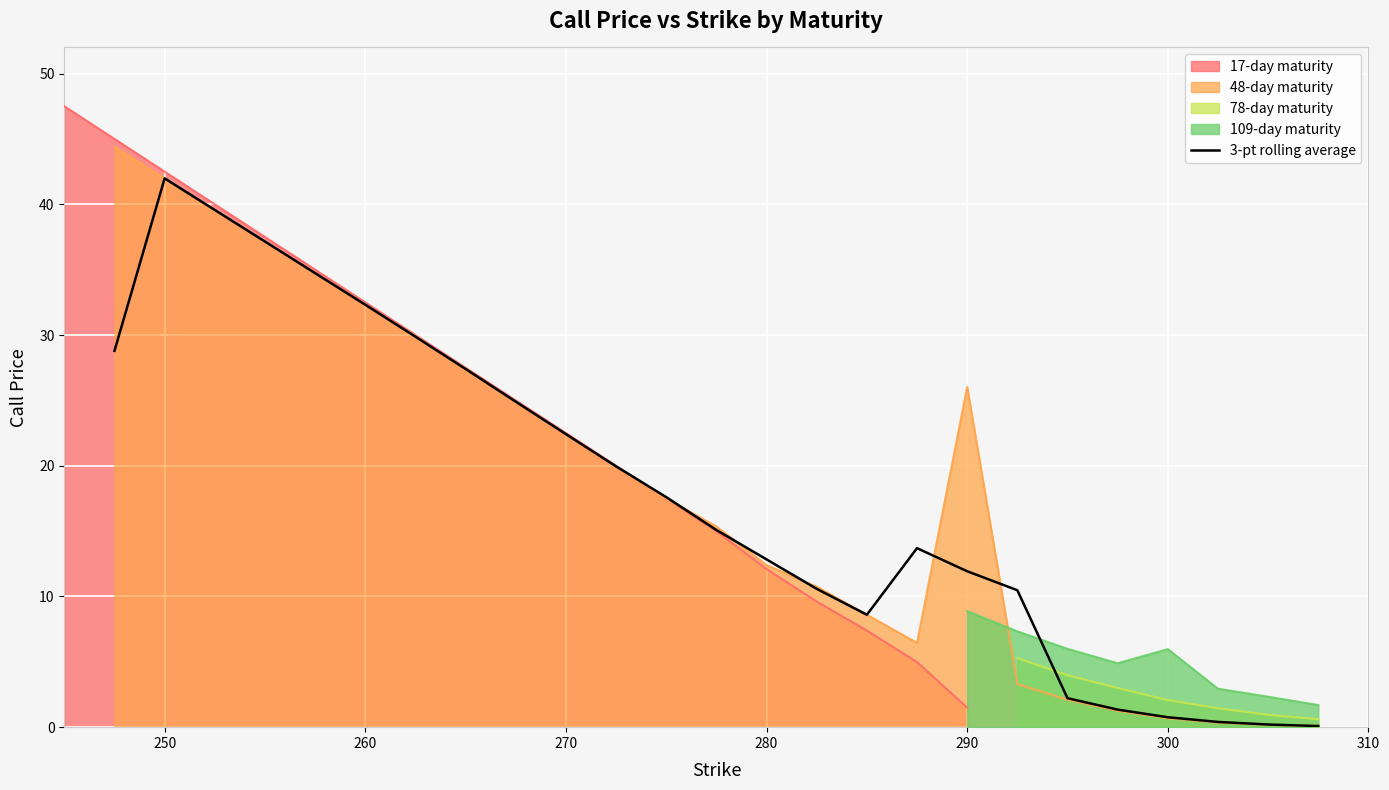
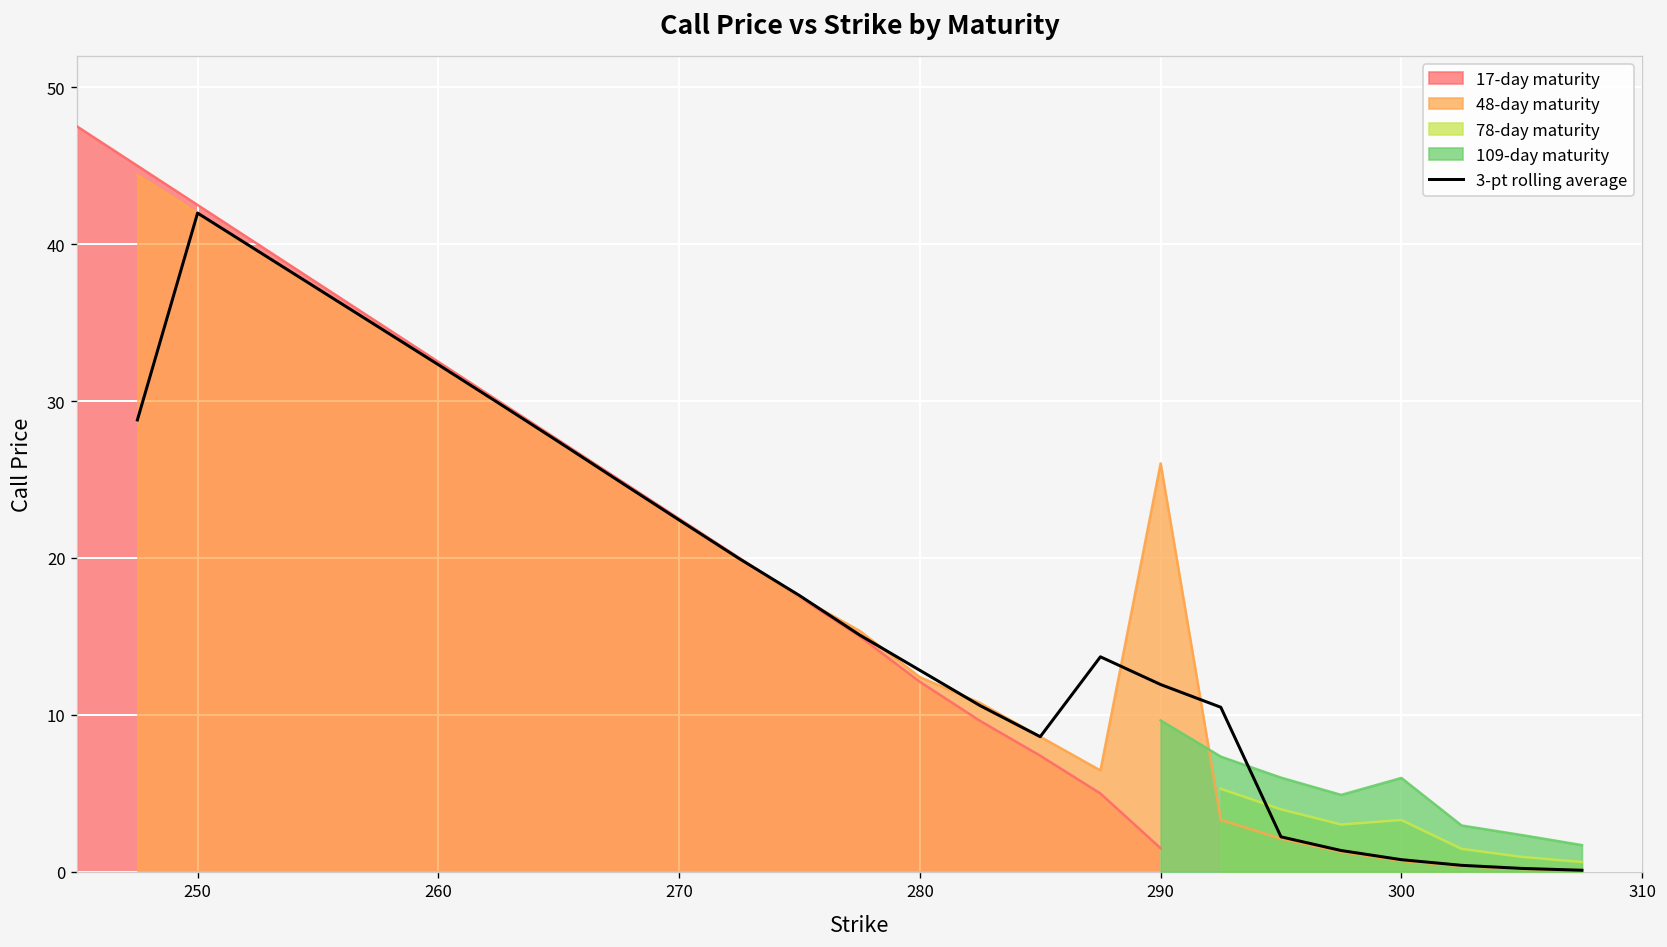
  {
    "17-day maturity": {
      "250": 42.5,
      "280": 12.1,
      "290": 1.5
    },
    "48-day maturity": {
      "280": 12.4,
      "290": 26.0
    },
    "78-day maturity": {
-     "300": 2.1
+     "300": 3.3
    },
    "109-day maturity": {
-     "290": 8.9,
+     "290": 9.6,
      "300": 6.0
    },
    "3-pt rolling average": {
      "280": 12.8,
      "290": 11.9
    }
  }
